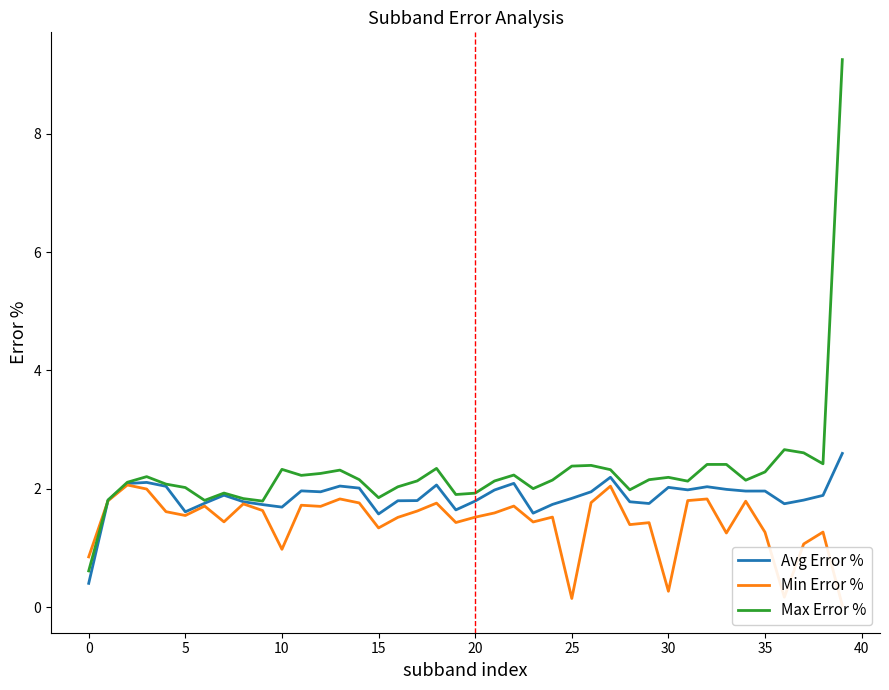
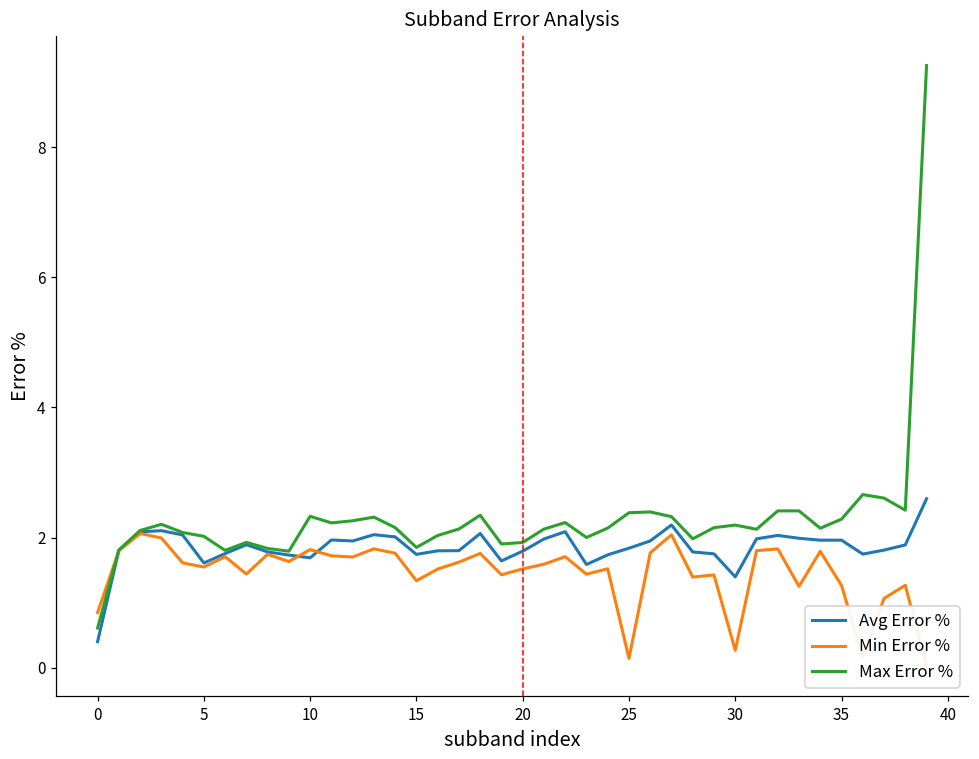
  {
    "Avg Error %": {
      "0": 0.4,
      "5": 1.6,
      "10": 1.7,
-     "15": 1.6,
+     "15": 1.7,
      "20": 1.8,
      "25": 1.8,
-     "30": 2.0,
+     "30": 1.4,
      "35": 2.0
    },
    "Min Error %": {
      "0": 0.8,
      "5": 1.5,
-     "10": 1.0,
+     "10": 1.8,
      "15": 1.3,
      "20": 1.5,
      "25": 0.1,
      "30": 0.3,
      "35": 1.3
    },
    "Max Error %": {
      "0": 0.6,
      "5": 2.0,
      "10": 2.3,
      "15": 1.9,
      "20": 1.9,
      "25": 2.4,
      "30": 2.2,
      "35": 2.3
    }
  }
